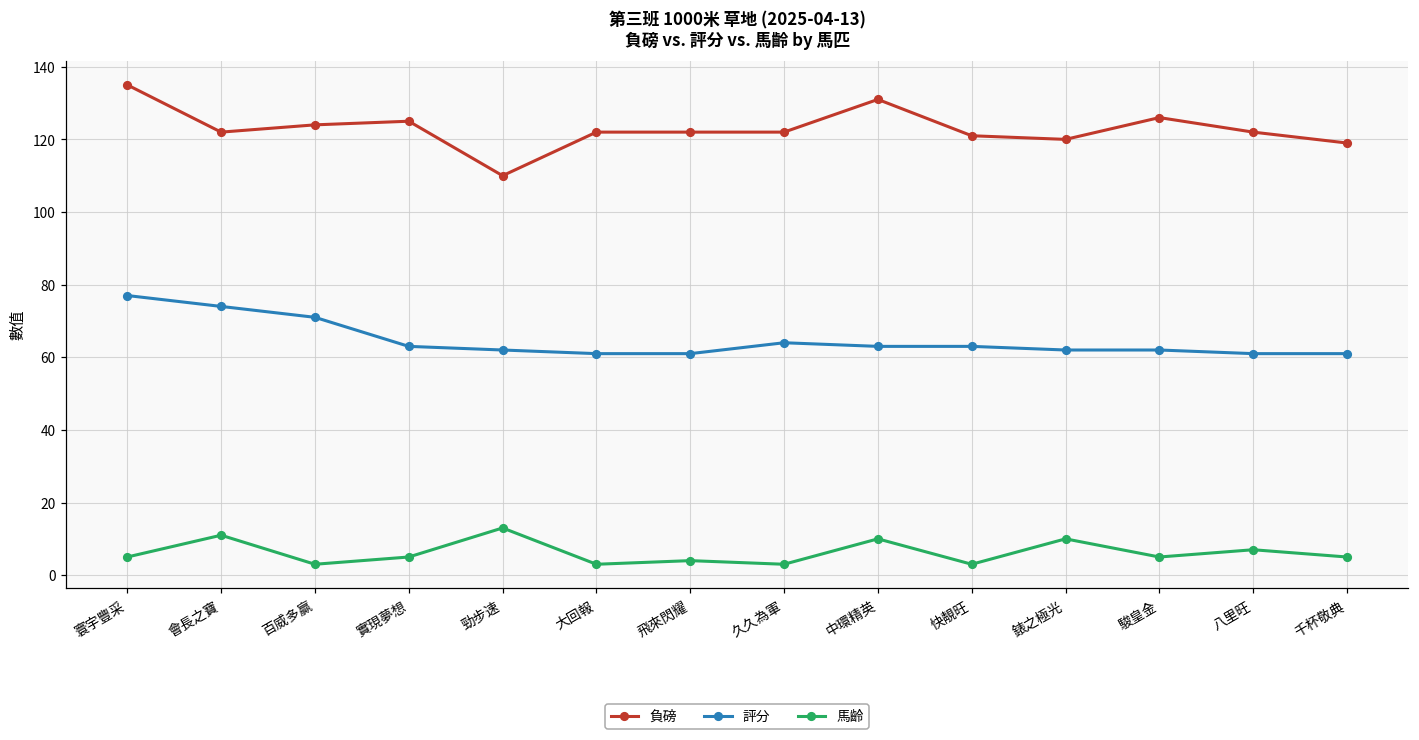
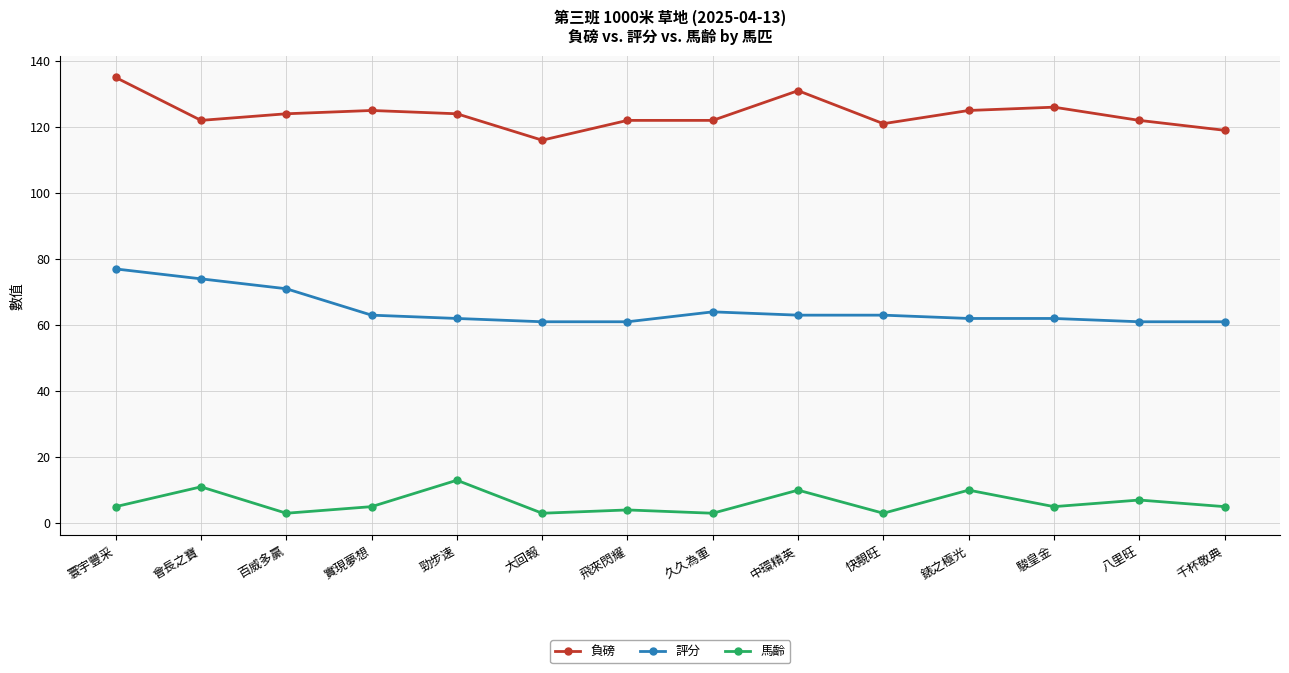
  {
    "負磅": {
      "寰宇豐采": 135,
      "會長之寶": 122,
      "百威多贏": 124,
      "實現夢想": 125,
-     "勁步速": 110,
-     "大回報": 122,
+     "勁步速": 124,
+     "大回報": 116,
      "飛來閃耀": 122,
      "久久為軍": 122,
      "中環精英": 131,
      "快靚旺": 121,
-     "錶之極光": 120,
+     "錶之極光": 125,
      "駿皇金": 126,
      "八里旺": 122,
      "千杯敬典": 119
    },
    "評分": {
      "寰宇豐采": 77,
      "會長之寶": 74,
      "百威多贏": 71,
      "實現夢想": 63,
      "勁步速": 62,
      "大回報": 61,
      "飛來閃耀": 61,
      "久久為軍": 64,
      "中環精英": 63,
      "快靚旺": 63,
      "錶之極光": 62,
      "駿皇金": 62,
      "八里旺": 61,
      "千杯敬典": 61
    },
    "馬齡": {
      "寰宇豐采": 5,
      "會長之寶": 11,
      "百威多贏": 3,
      "實現夢想": 5,
      "勁步速": 13,
      "大回報": 3,
      "飛來閃耀": 4,
      "久久為軍": 3,
      "中環精英": 10,
      "快靚旺": 3,
      "錶之極光": 10,
      "駿皇金": 5,
      "八里旺": 7,
      "千杯敬典": 5
    }
  }
